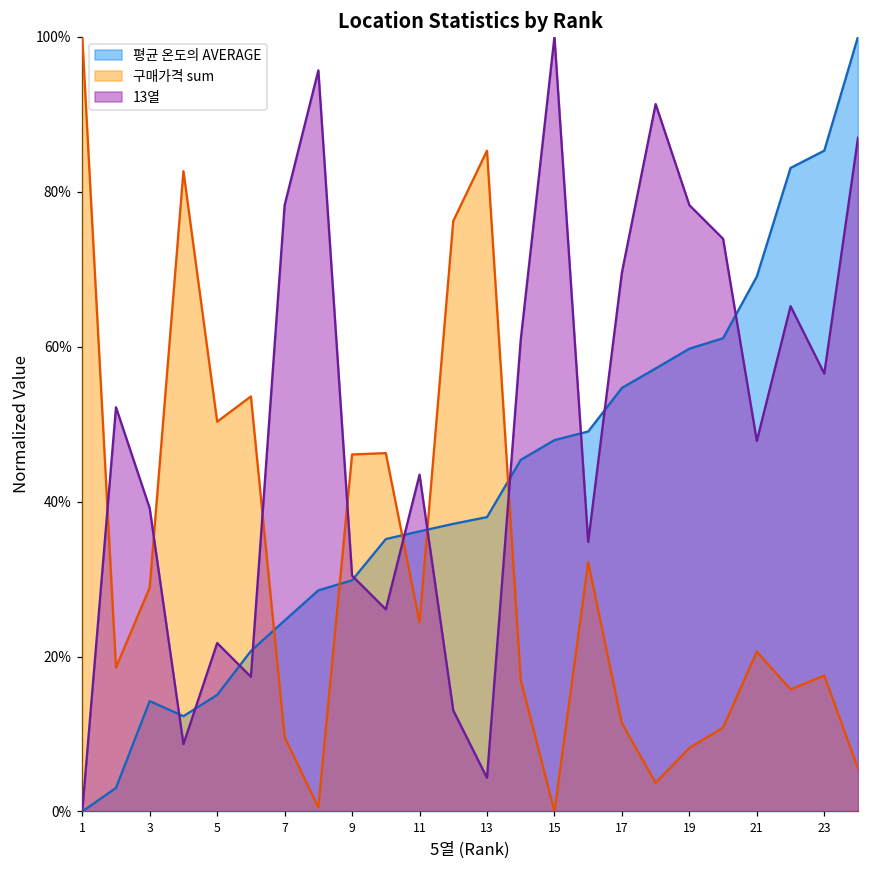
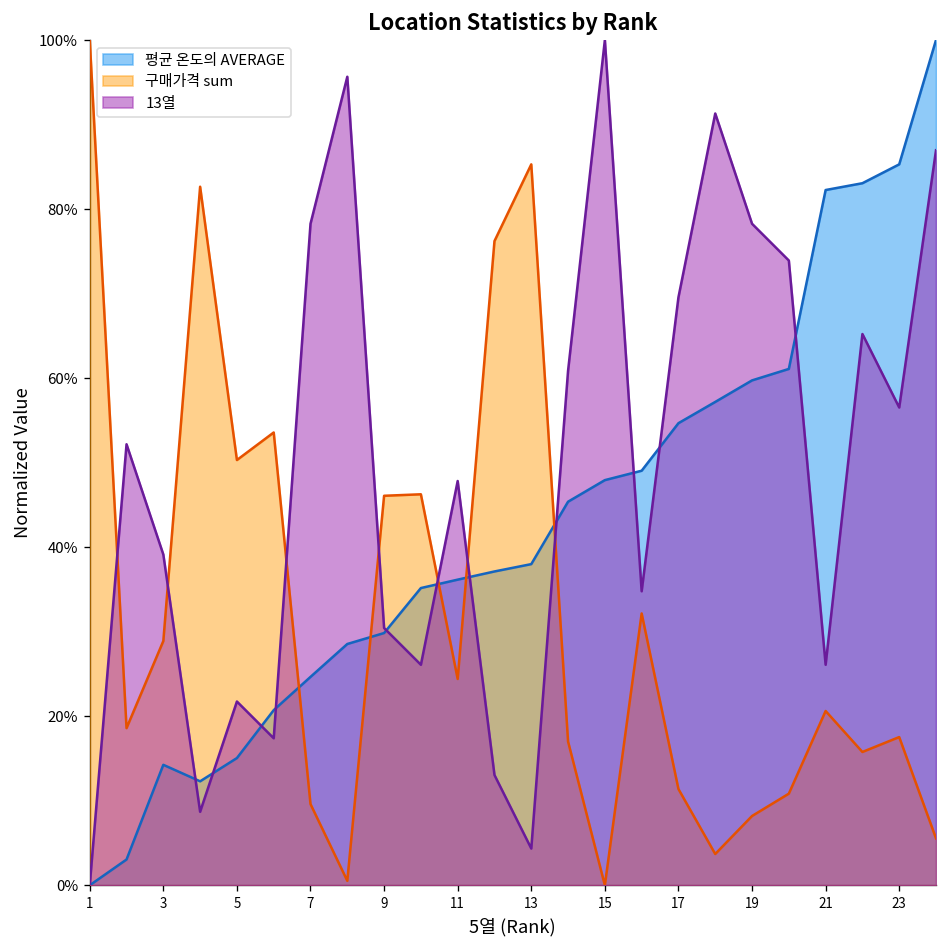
  {
    "평균 온도의 AVERAGE": {
      "3": "14%",
      "5": "15%",
      "7": "25%",
      "9": "30%",
      "11": "36%",
      "13": "38%",
      "15": "48%",
      "17": "55%",
      "19": "60%",
-     "21": "69%",
+     "21": "82%",
      "23": "85%"
    },
    "구매가격 sum": {
      "1": "100%",
      "3": "29%",
      "5": "50%",
      "7": "10%",
      "9": "46%",
      "11": "24%",
      "13": "85%",
      "15": "0%",
      "17": "11%",
      "19": "8%",
      "21": "21%",
      "23": "18%"
    },
    "13열": {
      "3": "39%",
      "5": "22%",
      "7": "78%",
      "9": "30%",
-     "11": "43%",
+     "11": "48%",
      "13": "4%",
      "15": "100%",
      "17": "70%",
      "19": "78%",
-     "21": "48%",
+     "21": "26%",
      "23": "57%"
    }
  }
